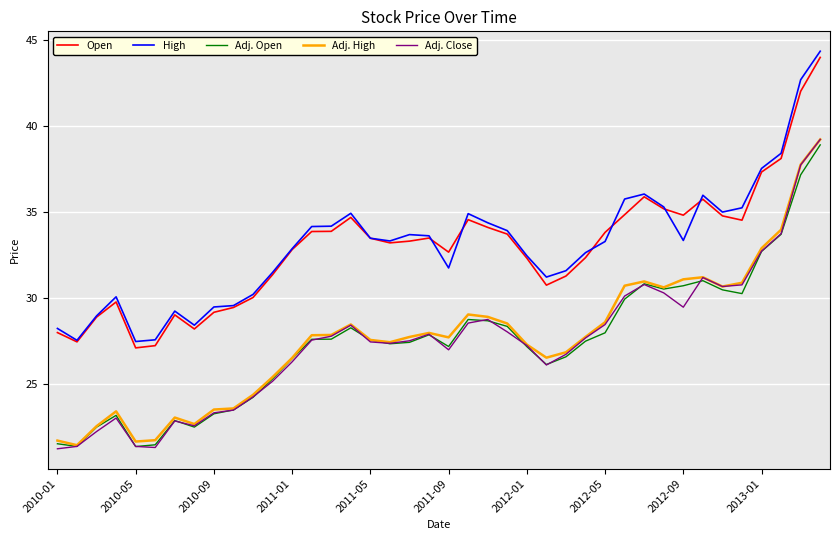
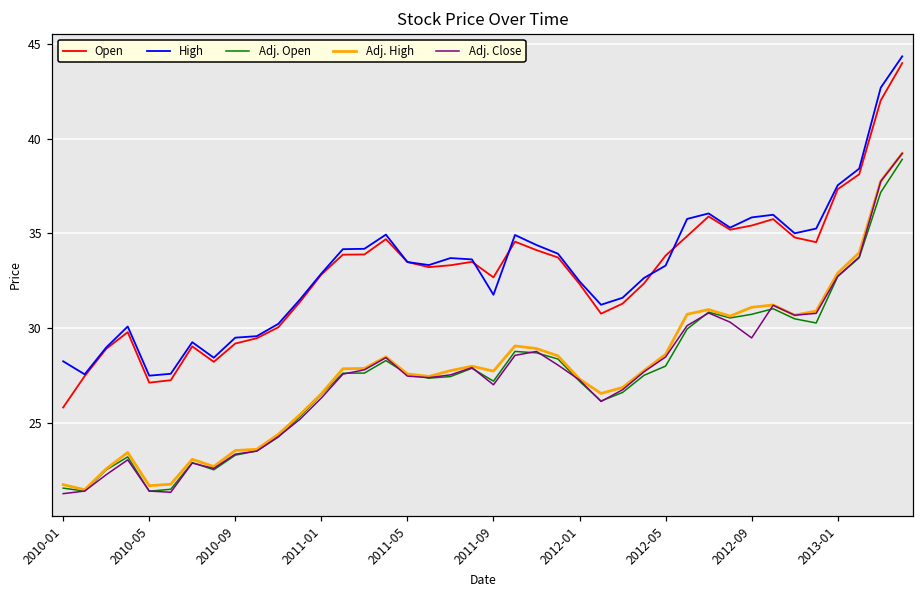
  {
    "Open": {
-     "2010-01": 28.0,
+     "2010-01": 25.8,
      "2010-05": 27.1,
      "2010-09": 29.2,
      "2011-09": 32.7,
      "2012-05": 33.8,
-     "2012-09": 34.8,
+     "2012-09": 35.4,
      "2013-01": 37.3
    },
    "High": {
      "2010-01": 28.2,
      "2010-05": 27.5,
      "2010-09": 29.5,
      "2011-09": 31.8,
      "2012-05": 33.3,
-     "2012-09": 33.4,
+     "2012-09": 35.9,
      "2013-01": 37.6
    },
    "Adj. Open": {
      "2010-01": 21.5,
      "2011-09": 27.2,
      "2012-05": 28.0,
      "2012-09": 30.7
    },
    "Adj. High": {
      "2010-01": 21.7,
      "2010-05": 21.7,
      "2010-09": 23.5,
      "2011-09": 27.7,
      "2012-09": 31.1,
      "2013-01": 32.9
    },
    "Adj. Close": {
      "2010-01": 21.2,
      "2011-01": 26.3,
      "2011-09": 27.0,
      "2012-09": 29.5
    }
  }
